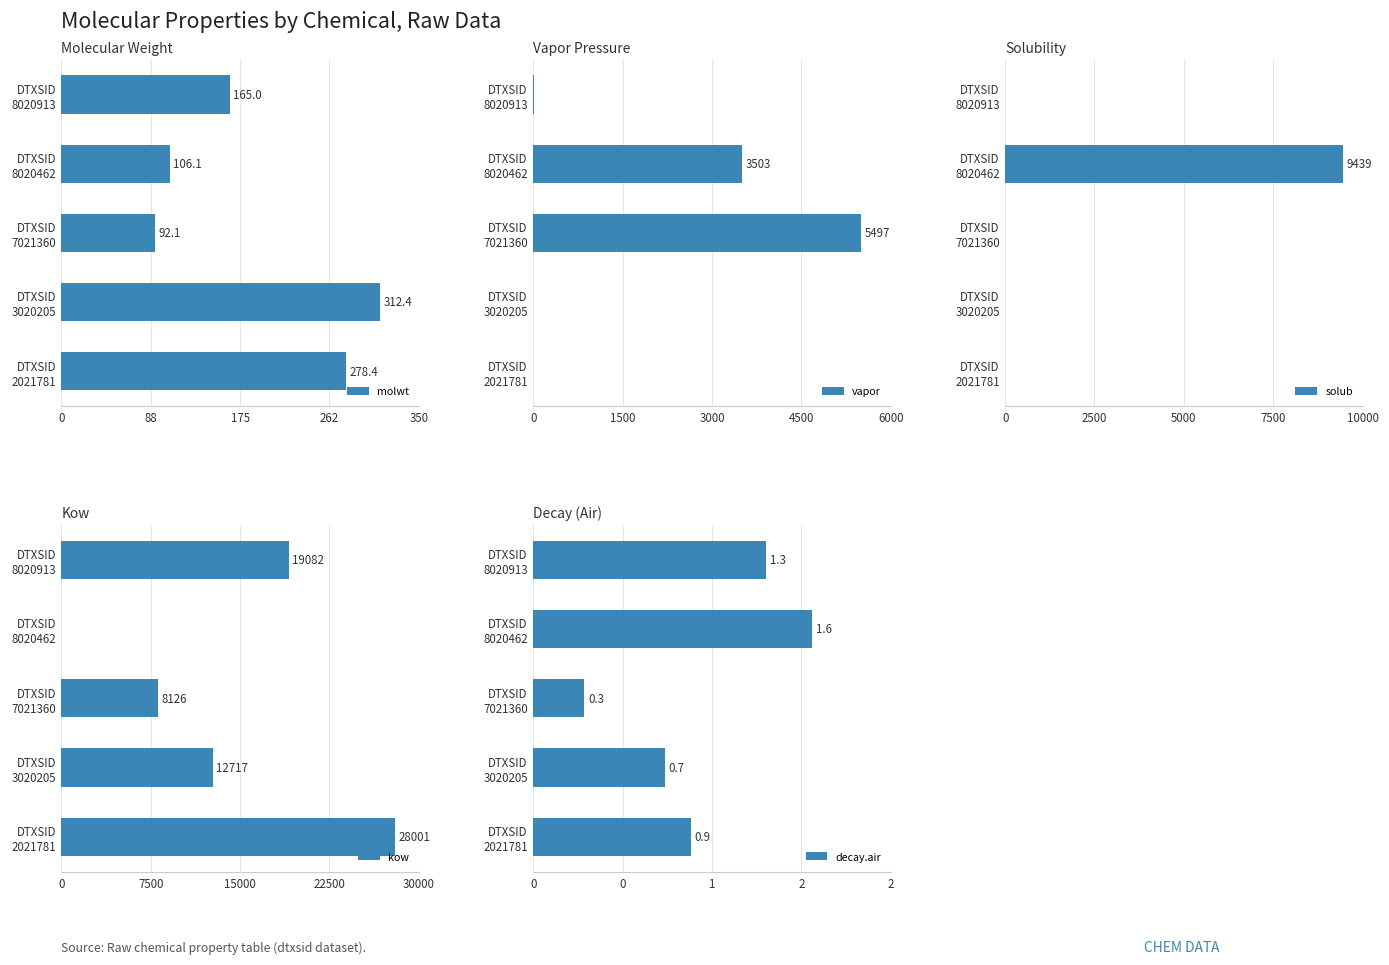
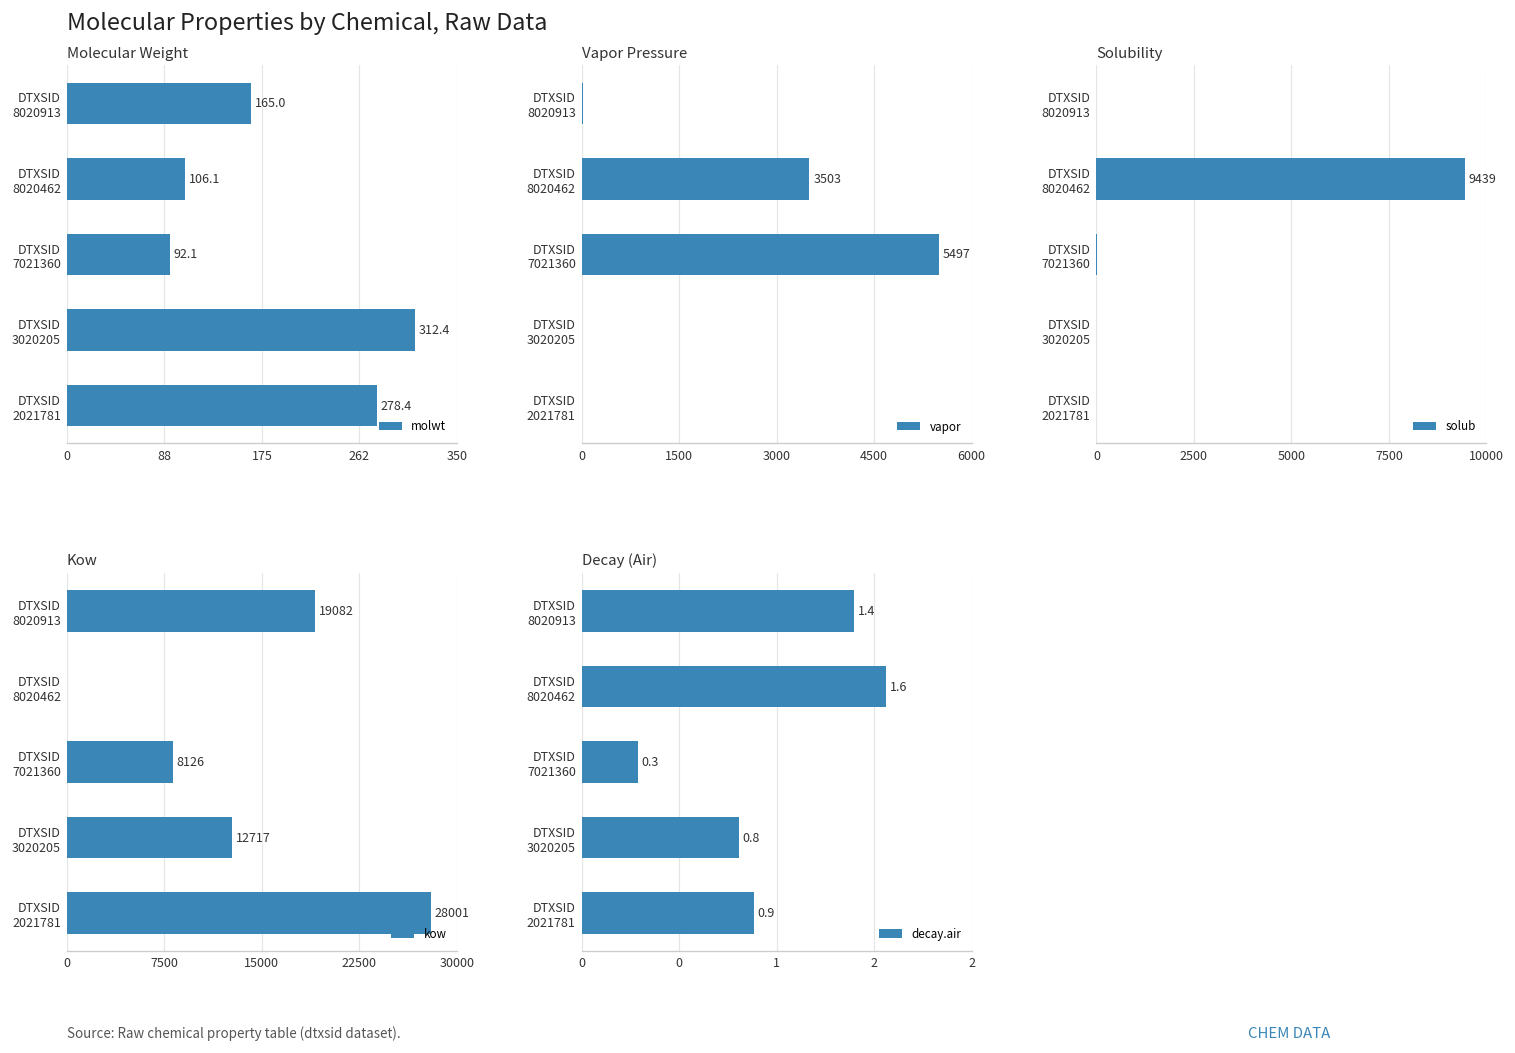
  {
    "Molecular Weight": {
      "DTXSID 8020913": 165.0,
      "DTXSID 8020462": 106.1,
      "DTXSID 7021360": 92.1,
      "DTXSID 3020205": 312.4,
      "DTXSID 2021781": 278.4
    },
    "Vapor Pressure": {
      "DTXSID 8020462": 3503,
      "DTXSID 7021360": 5497
    },
    "Solubility": {
      "DTXSID 8020462": 9439
    },
    "Kow": {
      "DTXSID 8020913": 19082,
      "DTXSID 7021360": 8126,
      "DTXSID 3020205": 12717,
      "DTXSID 2021781": 28001
    },
    "Decay (Air)": {
-     "DTXSID 8020913": 1.3,
+     "DTXSID 8020913": 1.4,
      "DTXSID 8020462": 1.6,
      "DTXSID 7021360": 0.3,
-     "DTXSID 3020205": 0.7,
+     "DTXSID 3020205": 0.8,
      "DTXSID 2021781": 0.9
    }
  }
